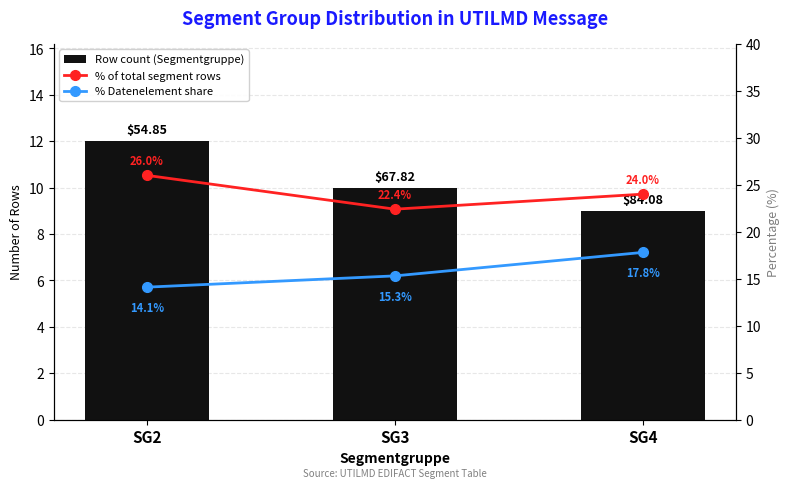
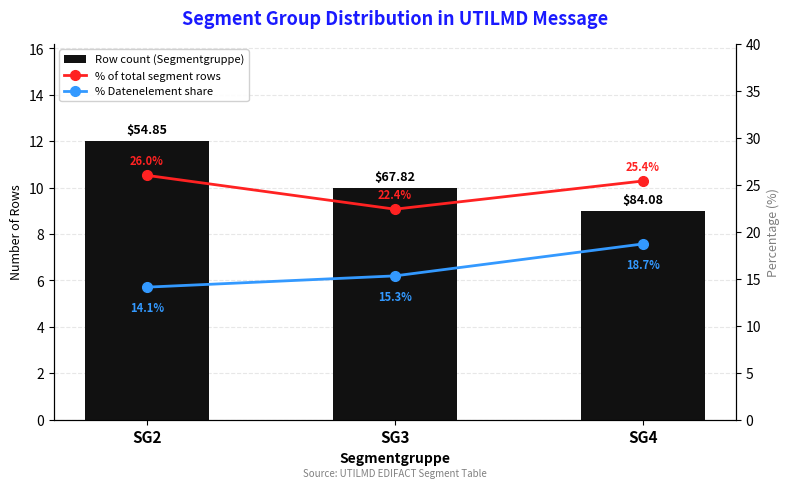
  {
    "% of total segment rows": {
      "SG2": "26.0%",
      "SG3": "22.4%",
-     "SG4": "24.0%"
+     "SG4": "25.4%"
    },
    "% Datenelement share": {
      "SG2": "14.1%",
      "SG3": "15.3%",
-     "SG4": "17.8%"
+     "SG4": "18.7%"
    }
  }
